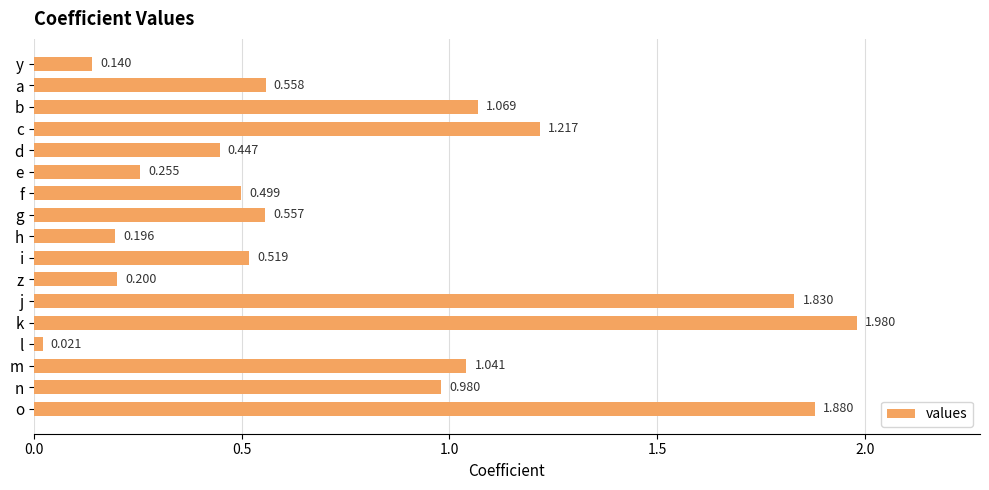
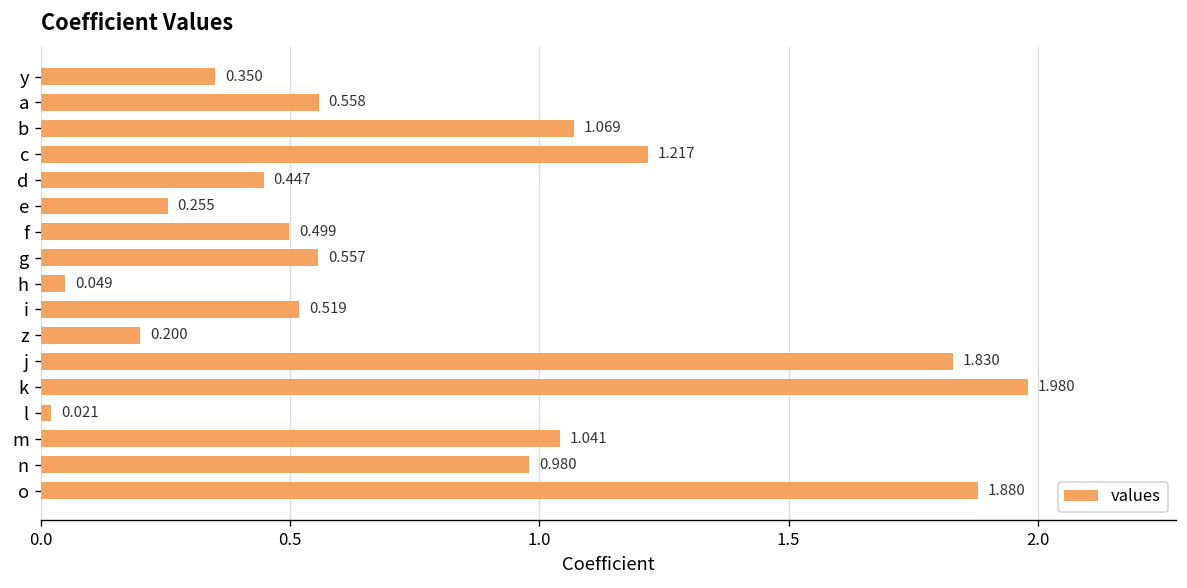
  {
-   "y": 0.140,
+   "y": 0.350,
    "a": 0.558,
    "b": 1.069,
    "c": 1.217,
    "d": 0.447,
    "e": 0.255,
    "f": 0.499,
    "g": 0.557,
-   "h": 0.196,
+   "h": 0.049,
    "i": 0.519,
    "z": 0.200,
    "j": 1.830,
    "k": 1.980,
    "l": 0.021,
    "m": 1.041,
    "n": 0.980,
    "o": 1.880
  }
